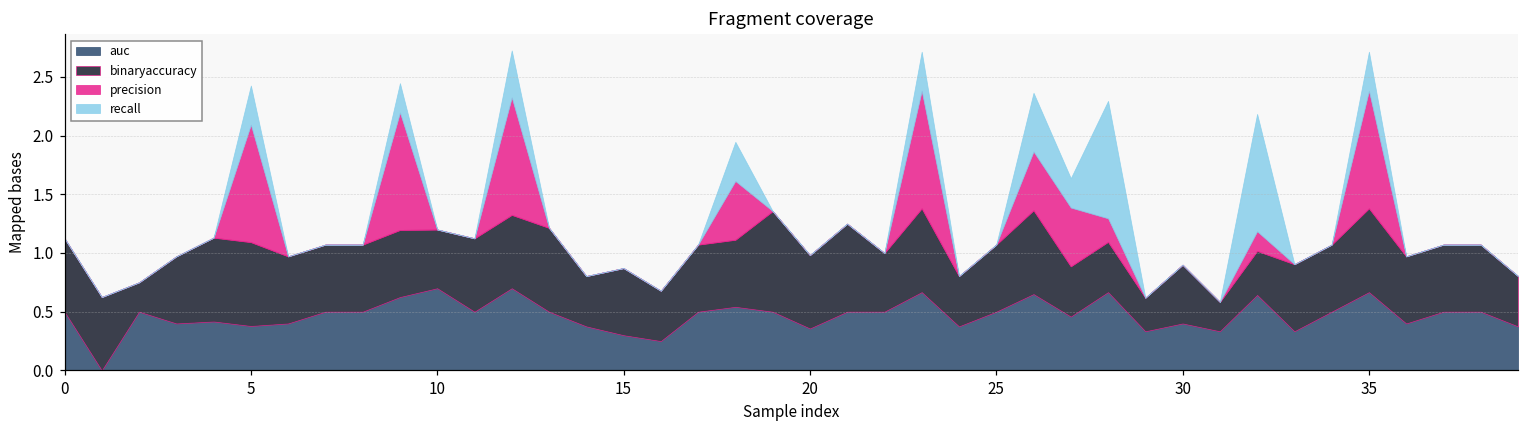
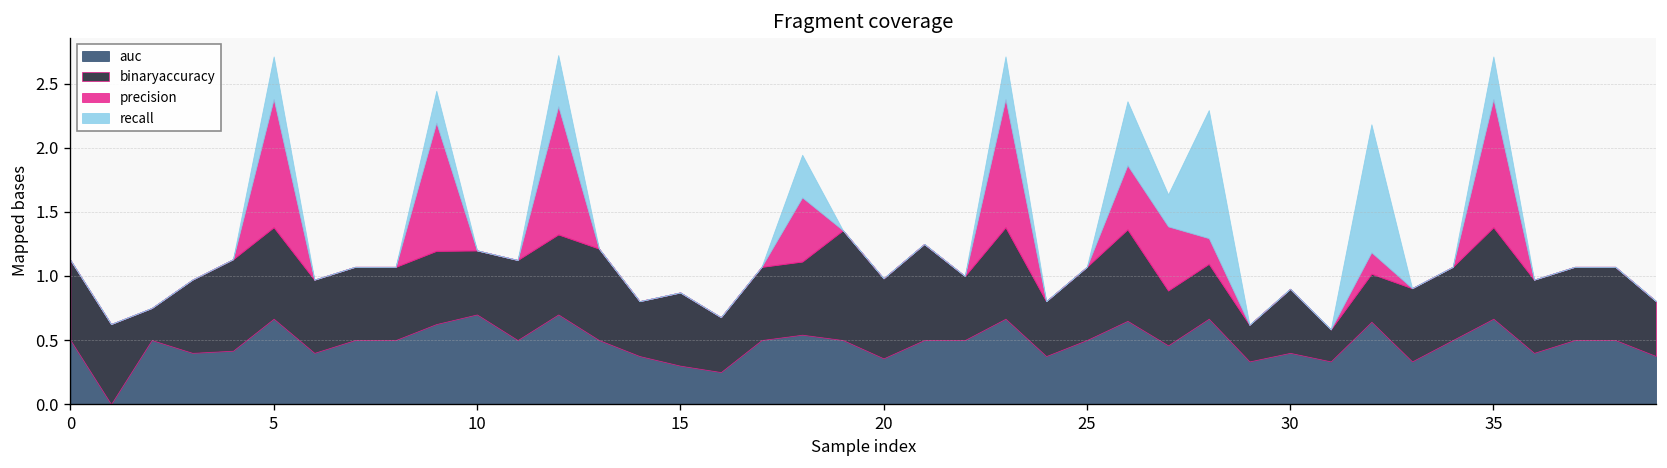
  {
    "auc": {
      "0": 0.50,
-     "5": 0.38,
+     "5": 0.67,
      "10": 0.70,
      "15": 0.30,
      "20": 0.36,
      "25": 0.50,
      "30": 0.40,
      "35": 0.67
    },
    "binaryaccuracy": {
      "5": 0.71,
      "35": 0.71
    },
    "precision": {
      "5": 1.00,
      "35": 1.00
    },
    "recall": {
      "5": 0.33,
      "35": 0.33
    }
  }
